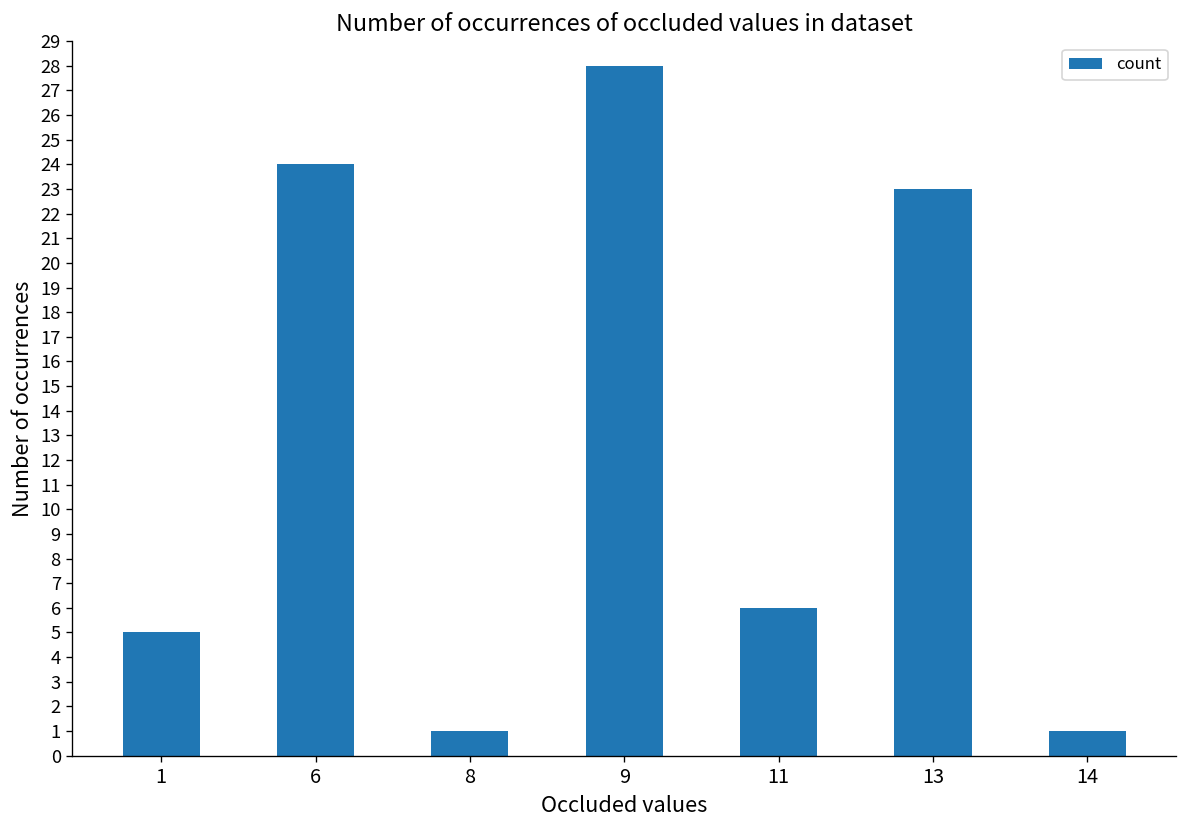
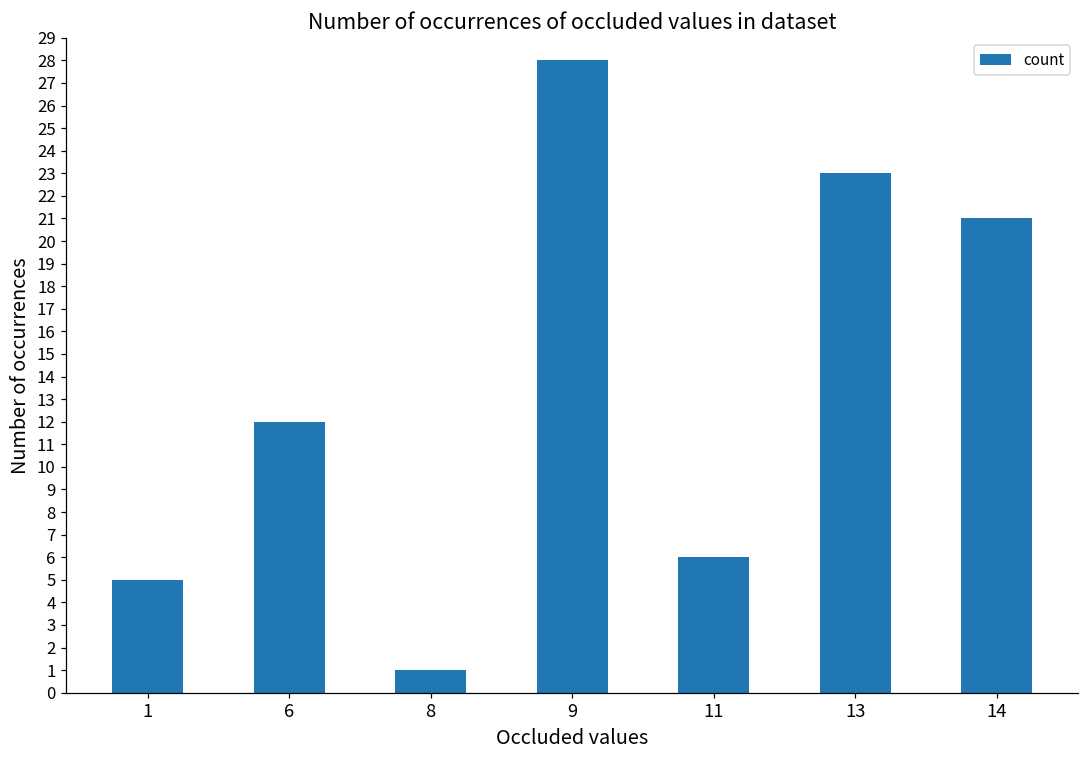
  {
    "1": 5,
-   "6": 24,
+   "6": 12,
    "8": 1,
    "9": 28,
    "11": 6,
    "13": 23,
-   "14": 1
+   "14": 21
  }
